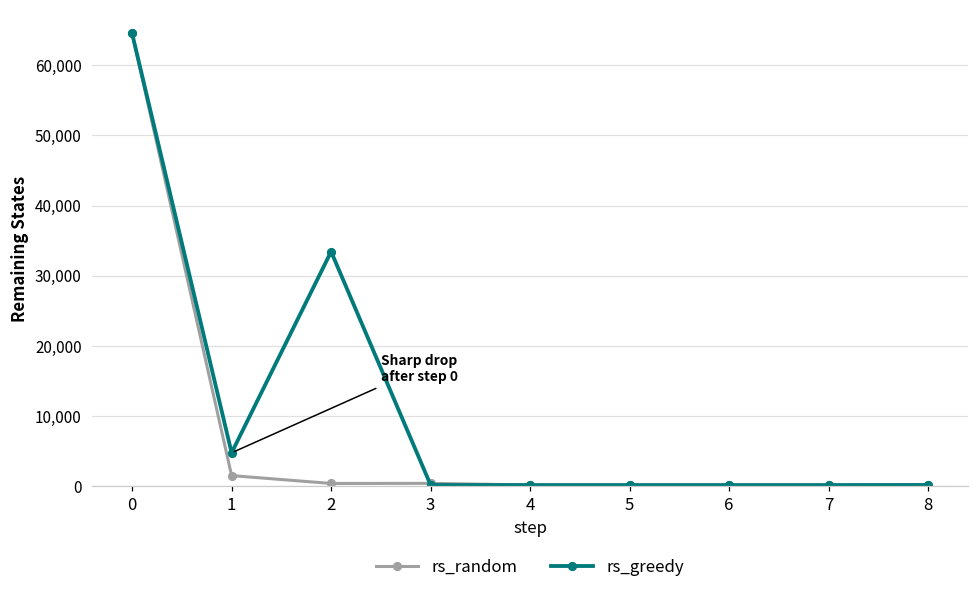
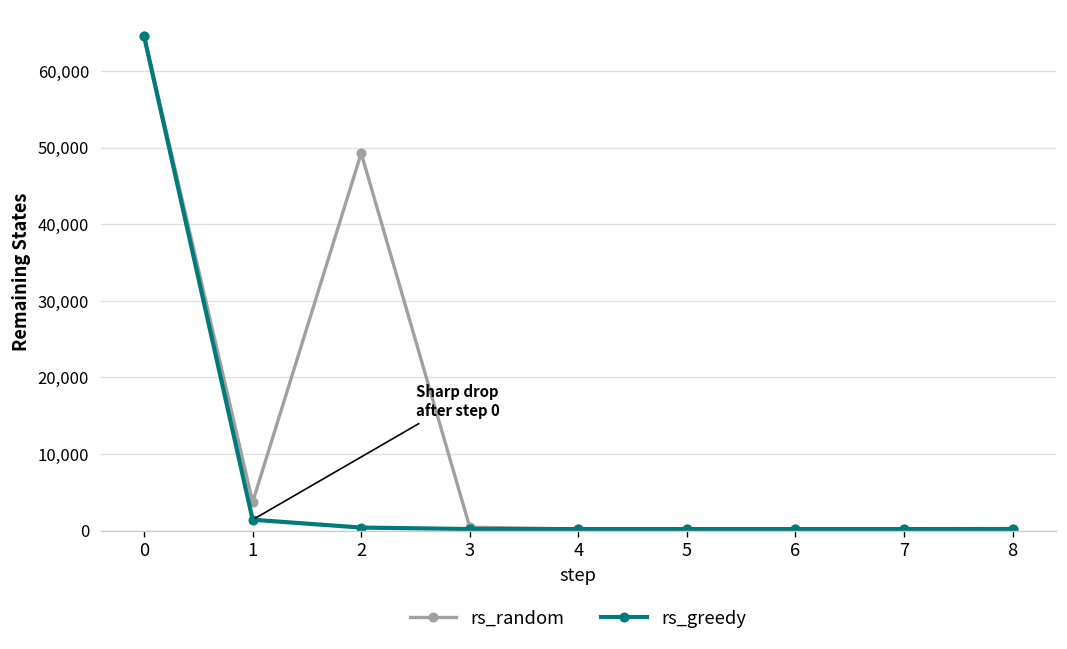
  {
    "rs_random": {
-     "1": "2,000",
-     "2": "0"
+     "1": "4,000",
+     "2": "49,000"
    },
    "rs_greedy": {
-     "1": "5,000",
-     "2": "33,000"
+     "1": "1,000",
+     "2": "0"
    }
  }
